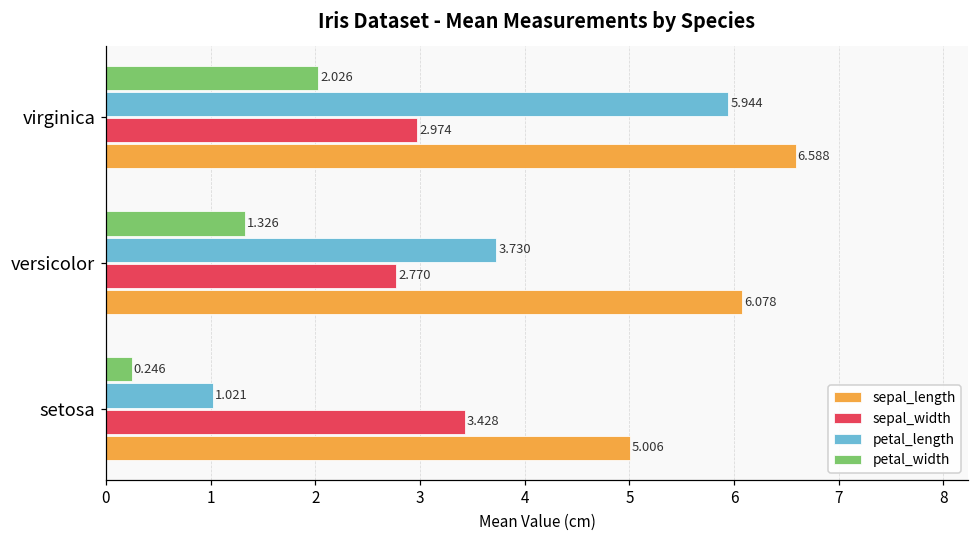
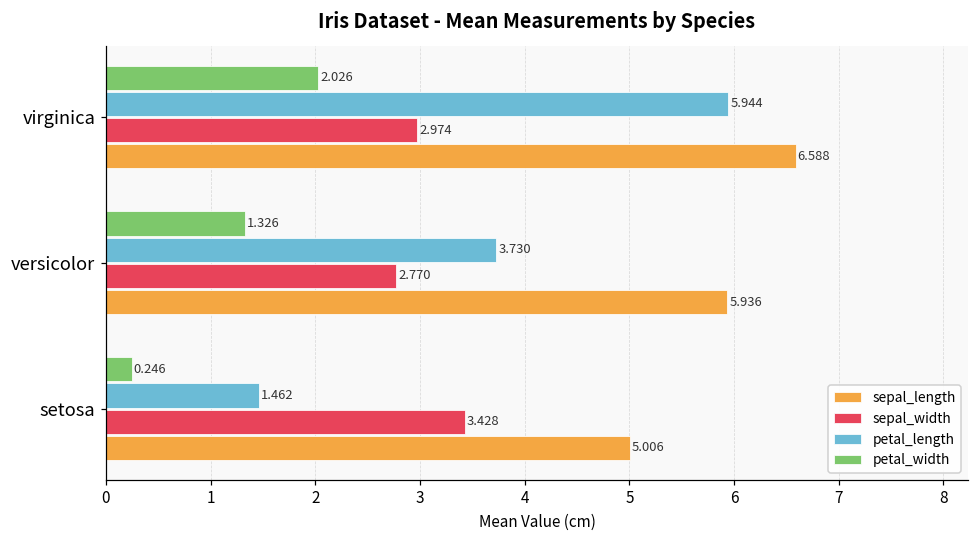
  {
    "sepal_length": {
      "virginica": 6.588,
-     "versicolor": 6.078,
+     "versicolor": 5.936,
      "setosa": 5.006
    },
    "sepal_width": {
      "virginica": 2.974,
      "versicolor": 2.770,
      "setosa": 3.428
    },
    "petal_length": {
      "virginica": 5.944,
      "versicolor": 3.730,
-     "setosa": 1.021
+     "setosa": 1.462
    },
    "petal_width": {
      "virginica": 2.026,
      "versicolor": 1.326,
      "setosa": 0.246
    }
  }
